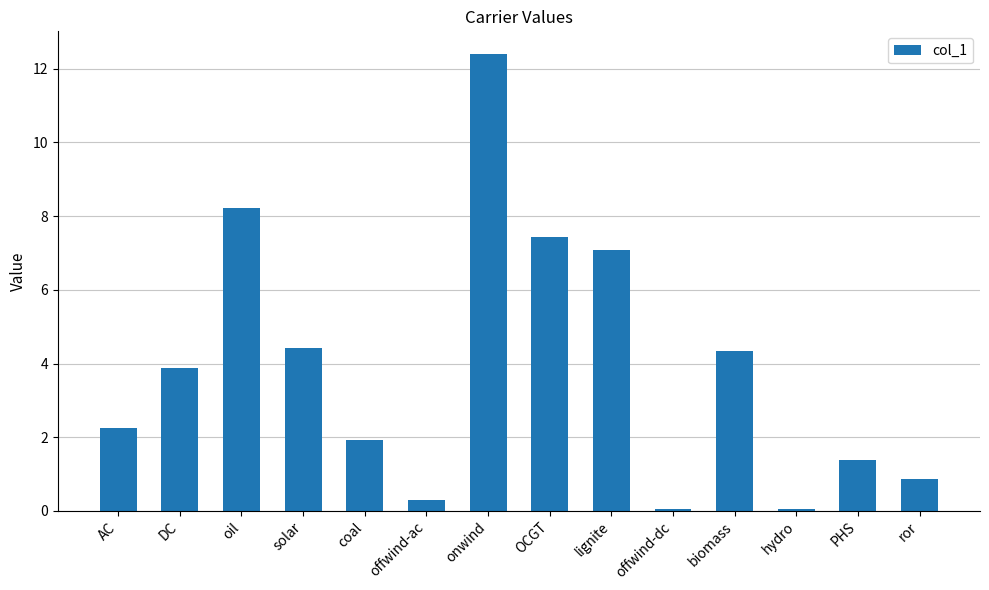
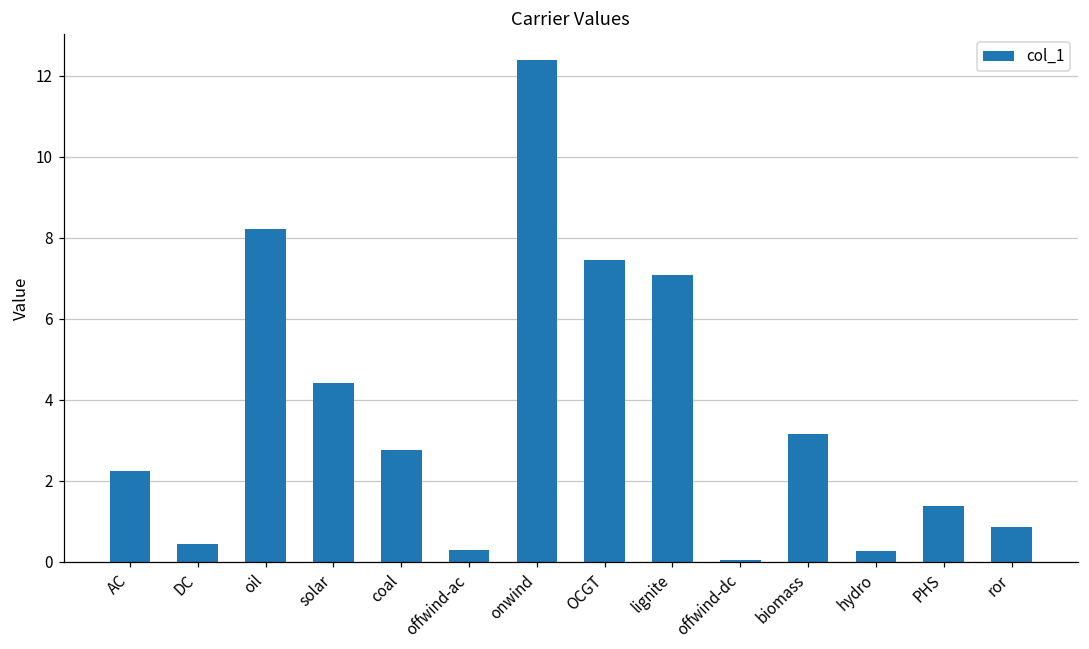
  {
    "AC": 2.3,
-   "DC": 3.9,
+   "DC": 0.4,
    "oil": 8.2,
    "solar": 4.4,
-   "coal": 1.9,
+   "coal": 2.8,
    "offwind-ac": 0.3,
    "onwind": 12.4,
    "OCGT": 7.4,
    "lignite": 7.1,
-   "biomass": 4.3,
-   "hydro": 0.1,
+   "biomass": 3.2,
+   "hydro": 0.3,
    "PHS": 1.4,
    "ror": 0.9
  }
